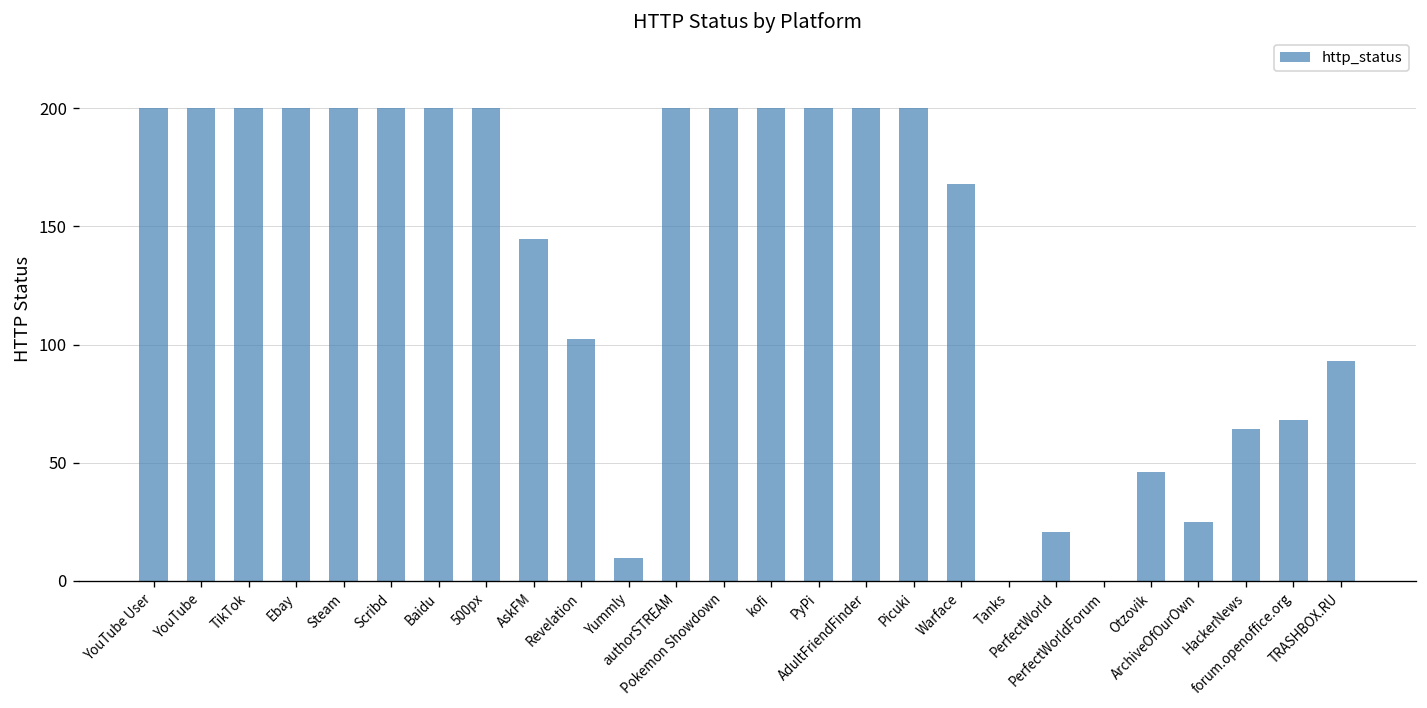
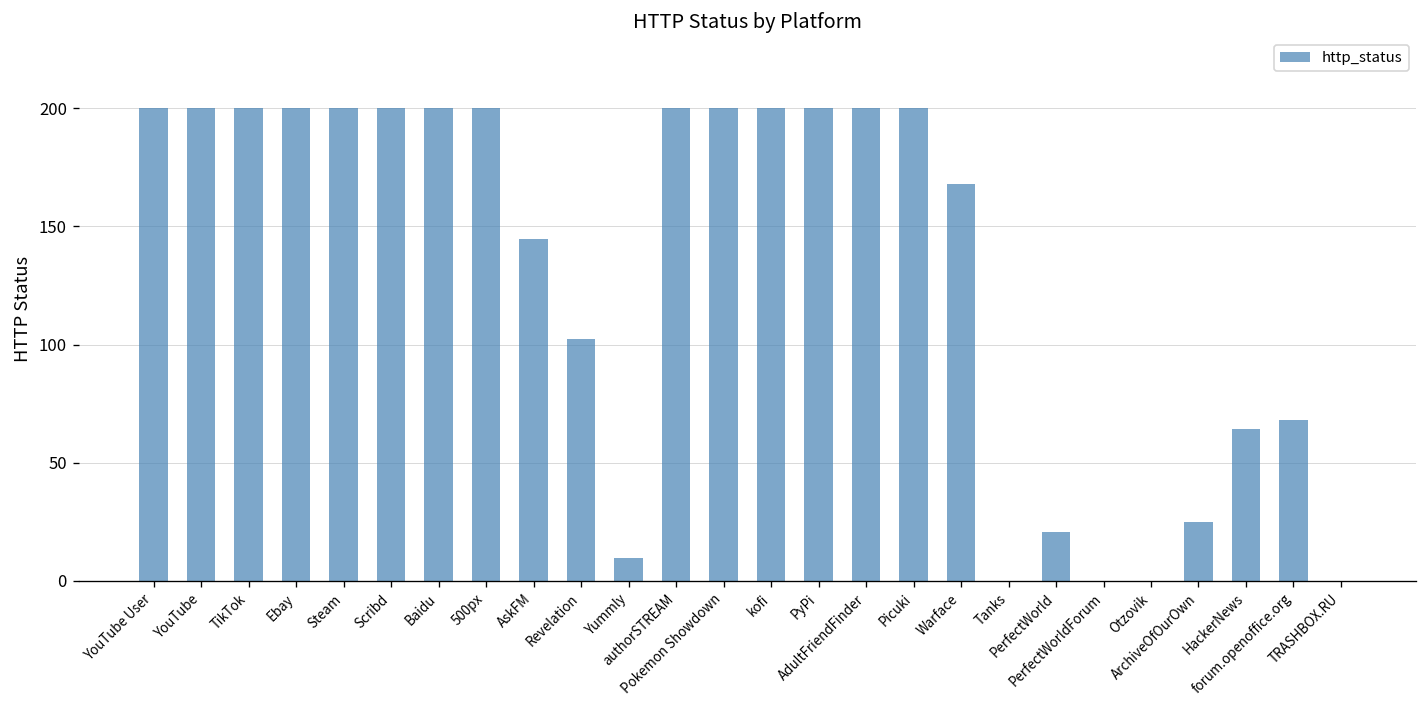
  {
    "YouTube User": 200,
    "YouTube": 200,
    "TikTok": 200,
    "Ebay": 200,
    "Steam": 200,
    "Scribd": 200,
    "Baidu": 200,
    "500px": 200,
    "AskFM": 145,
    "Revelation": 103,
    "Yummly": 9,
    "authorSTREAM": 200,
    "Pokemon Showdown": 200,
    "kofi": 200,
    "PyPi": 200,
    "AdultFriendFinder": 200,
    "Picuki": 200,
    "Warface": 168,
    "Tanks": 0,
    "PerfectWorld": 21,
    "PerfectWorldForum": 0,
-   "Otzovik": 46,
+   "Otzovik": 0,
    "ArchiveOfOurOwn": 25,
    "HackerNews": 64,
    "forum.openoffice.org": 68,
-   "TRASHBOX.RU": 93
+   "TRASHBOX.RU": 0
  }
